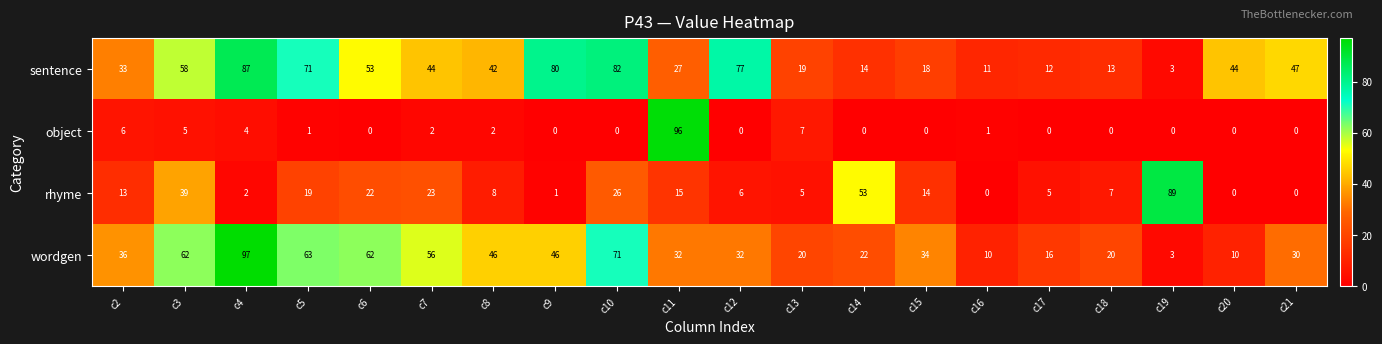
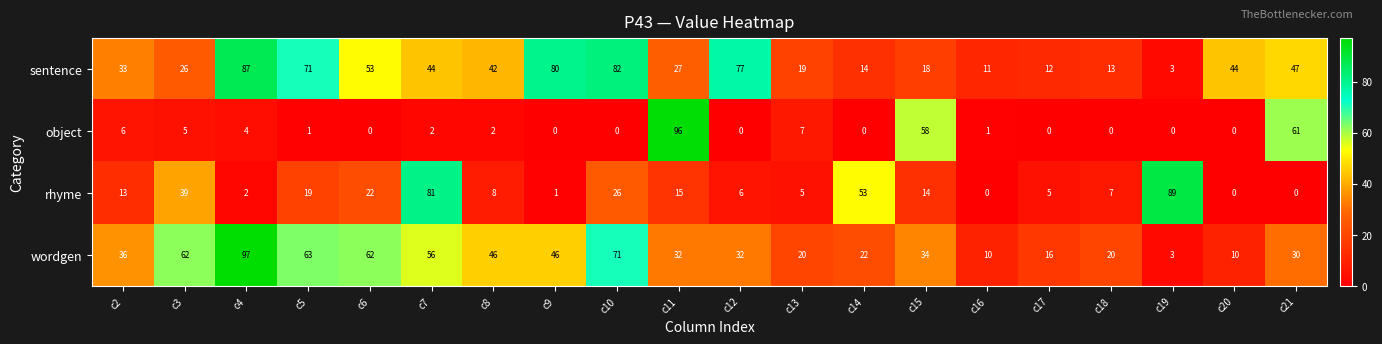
  {
    "sentence": {
      "c2": 33,
-     "c3": 58,
+     "c3": 26,
      "c4": 87,
      "c5": 71,
      "c6": 53,
      "c7": 44,
      "c8": 42,
      "c9": 80,
      "c10": 82,
      "c11": 27,
      "c12": 77,
      "c13": 19,
      "c14": 14,
      "c15": 18,
      "c16": 11,
      "c17": 12,
      "c18": 13,
      "c19": 3,
      "c20": 44,
      "c21": 47
    },
    "object": {
      "c2": 6,
      "c3": 5,
      "c4": 4,
      "c5": 1,
      "c6": 0,
      "c7": 2,
      "c8": 2,
      "c9": 0,
      "c10": 0,
      "c11": 96,
      "c12": 0,
      "c13": 7,
      "c14": 0,
-     "c15": 0,
+     "c15": 58,
      "c16": 1,
      "c17": 0,
      "c18": 0,
      "c19": 0,
      "c20": 0,
-     "c21": 0
+     "c21": 61
    },
    "rhyme": {
      "c2": 13,
      "c3": 39,
      "c4": 2,
      "c5": 19,
      "c6": 22,
-     "c7": 23,
+     "c7": 81,
      "c8": 8,
      "c9": 1,
      "c10": 26,
      "c11": 15,
      "c12": 6,
      "c13": 5,
      "c14": 53,
      "c15": 14,
      "c16": 0,
      "c17": 5,
      "c18": 7,
      "c19": 89,
      "c20": 0,
      "c21": 0
    },
    "wordgen": {
      "c2": 36,
      "c3": 62,
      "c4": 97,
      "c5": 63,
      "c6": 62,
      "c7": 56,
      "c8": 46,
      "c9": 46,
      "c10": 71,
      "c11": 32,
      "c12": 32,
      "c13": 20,
      "c14": 22,
      "c15": 34,
      "c16": 10,
      "c17": 16,
      "c18": 20,
      "c19": 3,
      "c20": 10,
      "c21": 30
    }
  }
